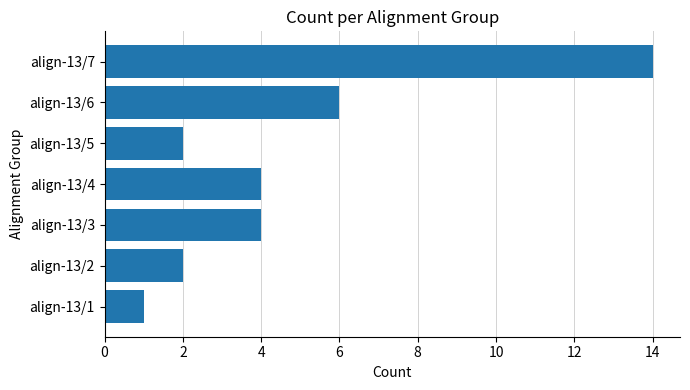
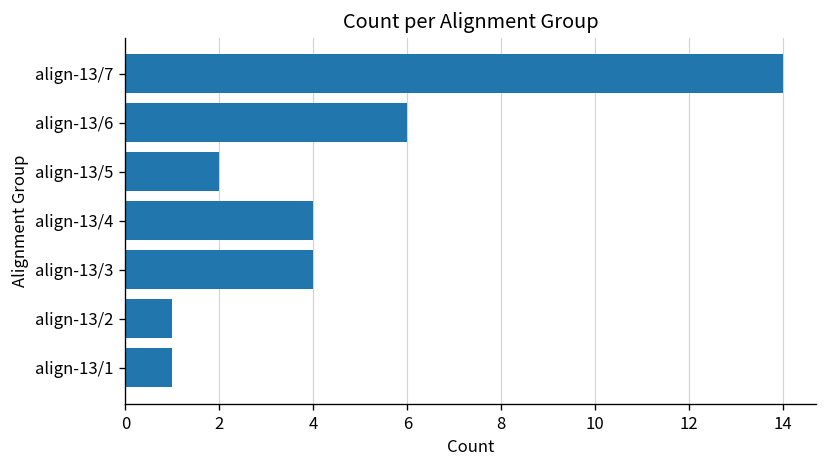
  {
    "align-13/7": 14,
    "align-13/6": 6,
    "align-13/5": 2,
    "align-13/4": 4,
    "align-13/3": 4,
-   "align-13/2": 2,
+   "align-13/2": 1,
    "align-13/1": 1
  }
